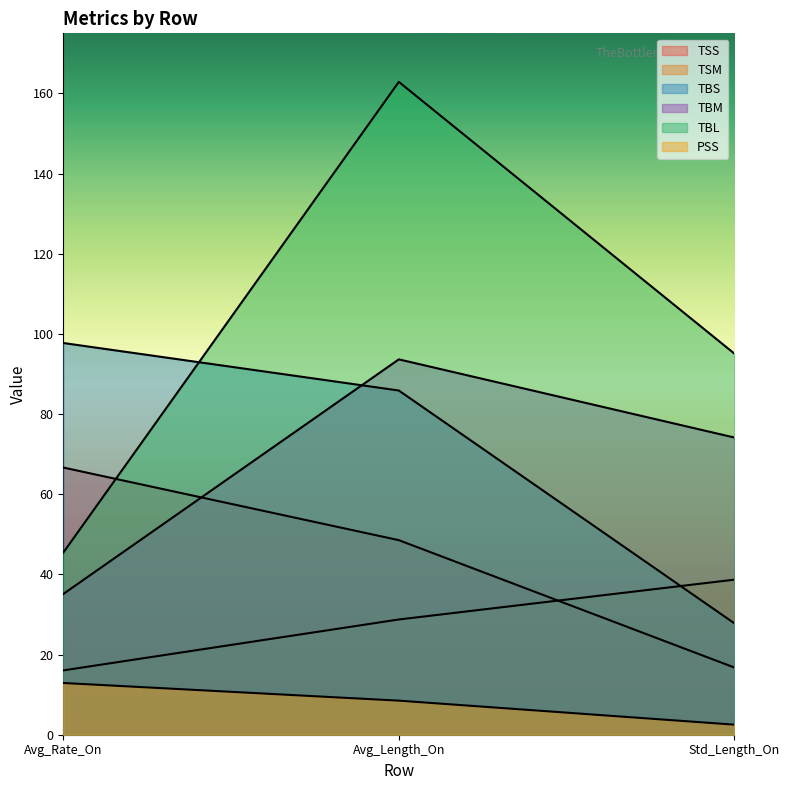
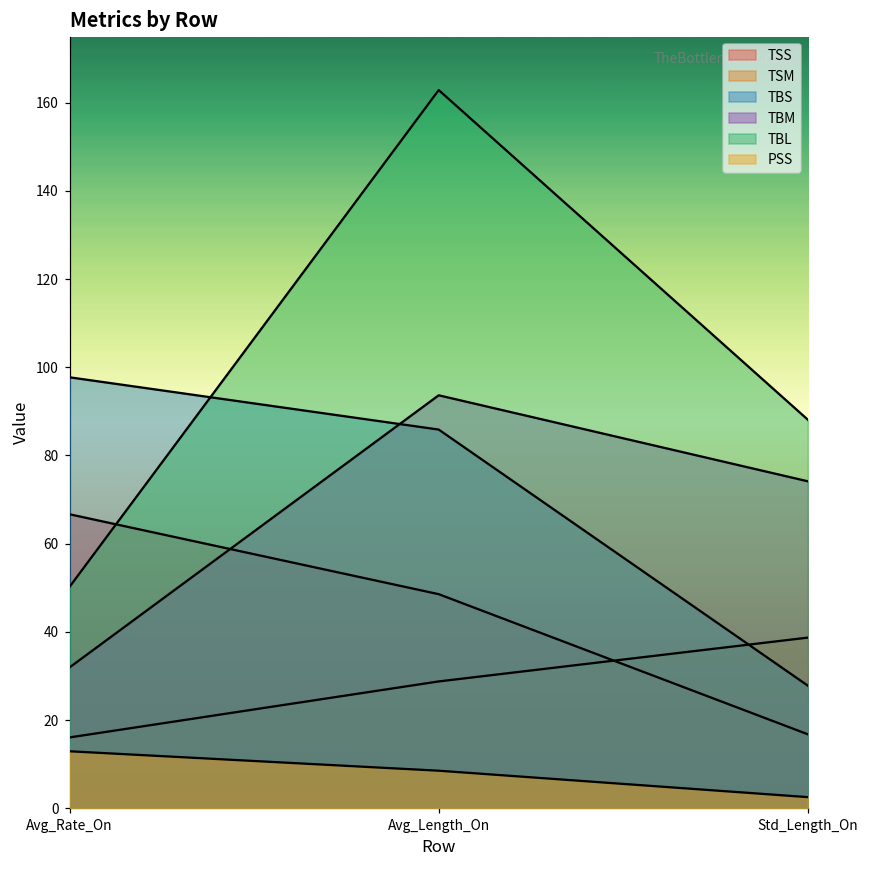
  {
    "TBS": {
      "Avg_Rate_On": 98,
      "Avg_Length_On": 86,
      "Std_Length_On": 28
    },
    "TBM": {
-     "Avg_Rate_On": 35,
+     "Avg_Rate_On": 32,
      "Avg_Length_On": 94,
      "Std_Length_On": 74
    },
    "TBL": {
-     "Avg_Rate_On": 45,
+     "Avg_Rate_On": 50,
      "Avg_Length_On": 163,
-     "Std_Length_On": 95
+     "Std_Length_On": 88
    }
  }
